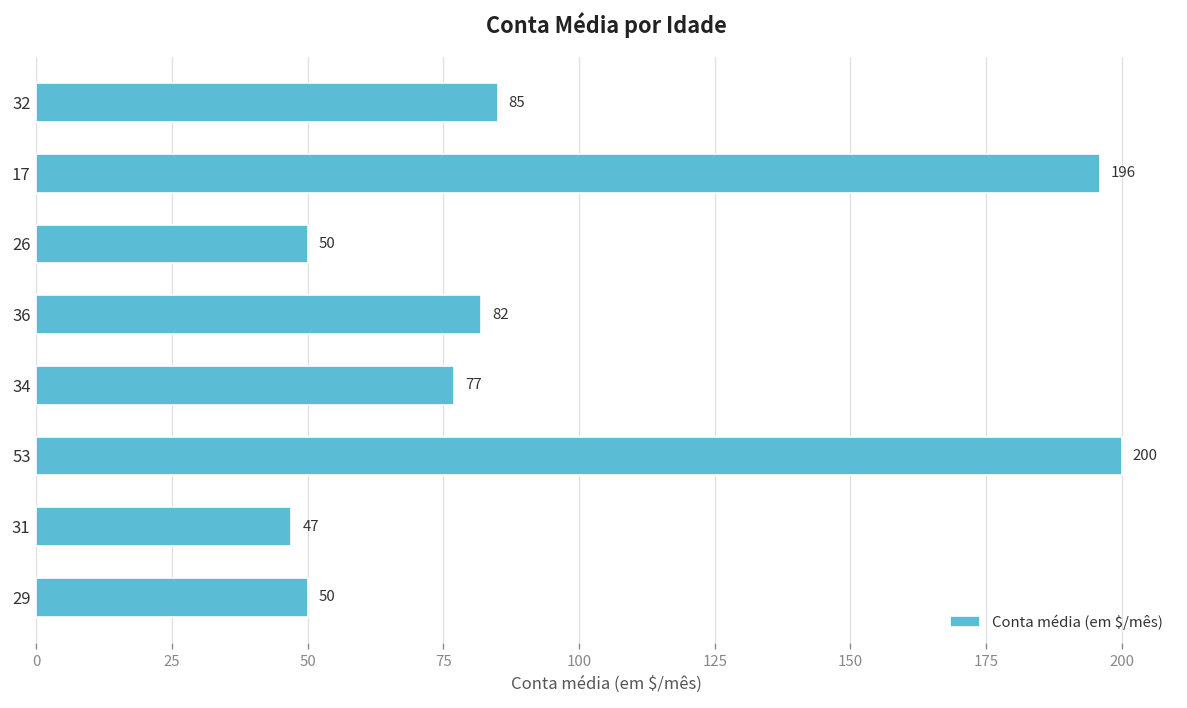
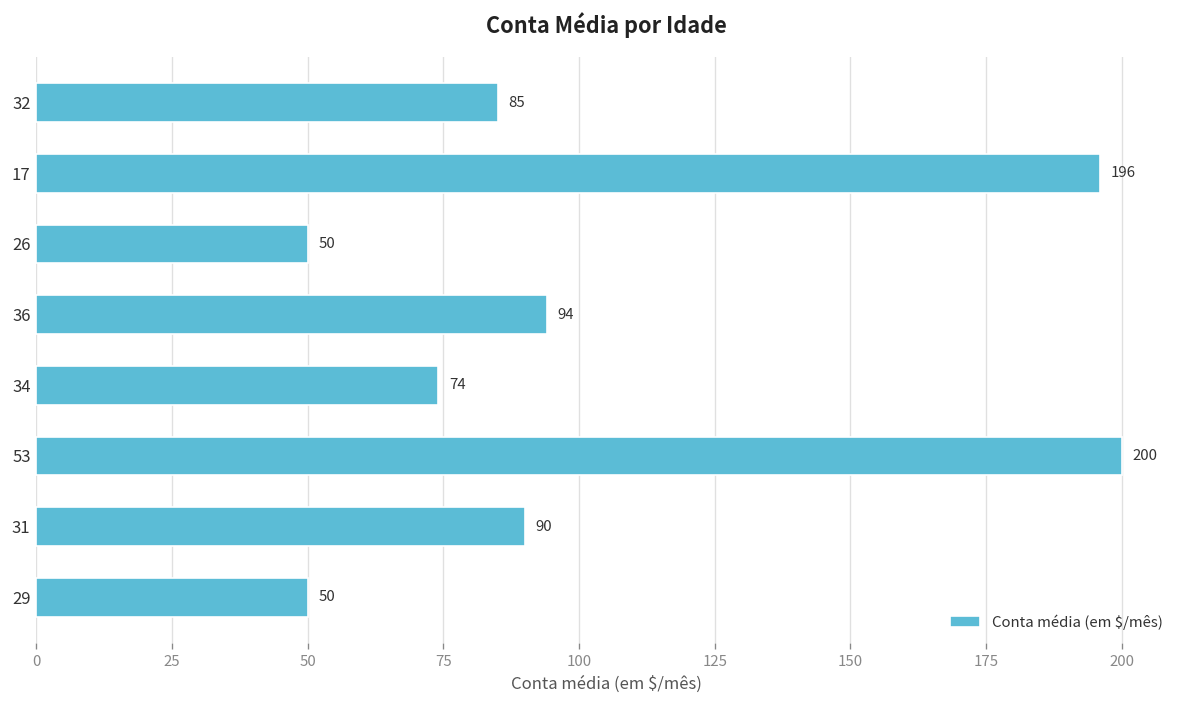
  {
    "32": 85,
    "17": 196,
    "26": 50,
-   "36": 82,
-   "34": 77,
+   "36": 94,
+   "34": 74,
    "53": 200,
-   "31": 47,
+   "31": 90,
    "29": 50
  }
